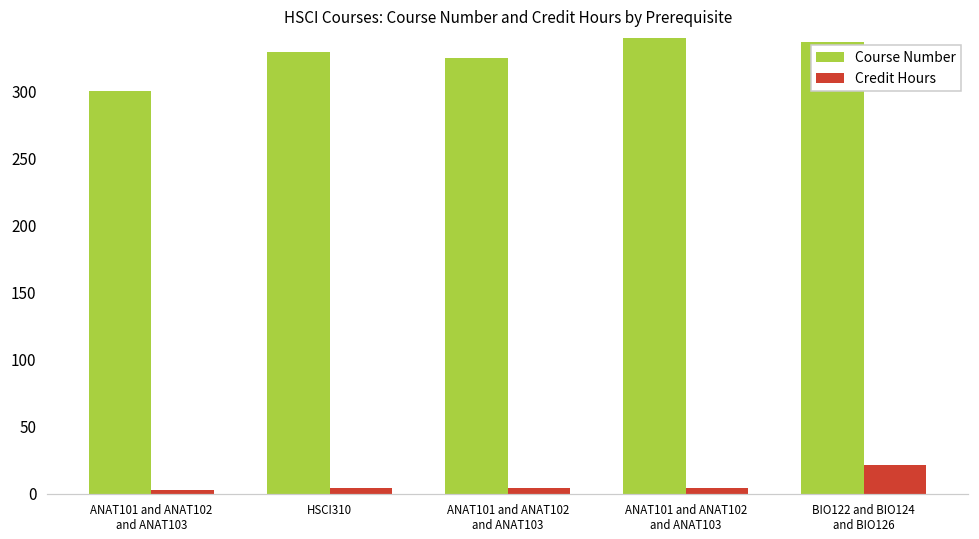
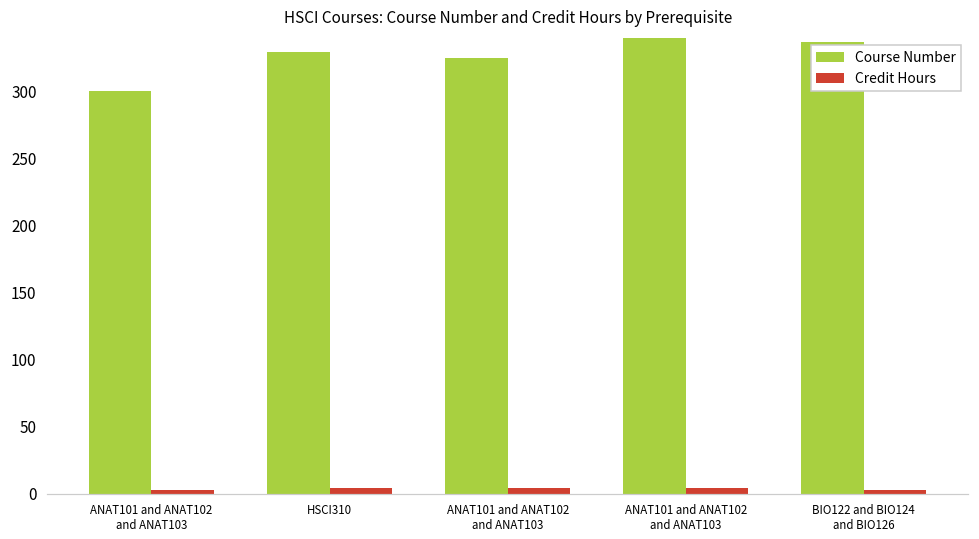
  {
    "Course Number": {
      "HSCI310": 330,
      "BIO122 and BIO124 and BIO126": 337
    },
    "Credit Hours": {
      "HSCI310": 4,
-     "BIO122 and BIO124 and BIO126": 21
+     "BIO122 and BIO124 and BIO126": 3
    }
  }
